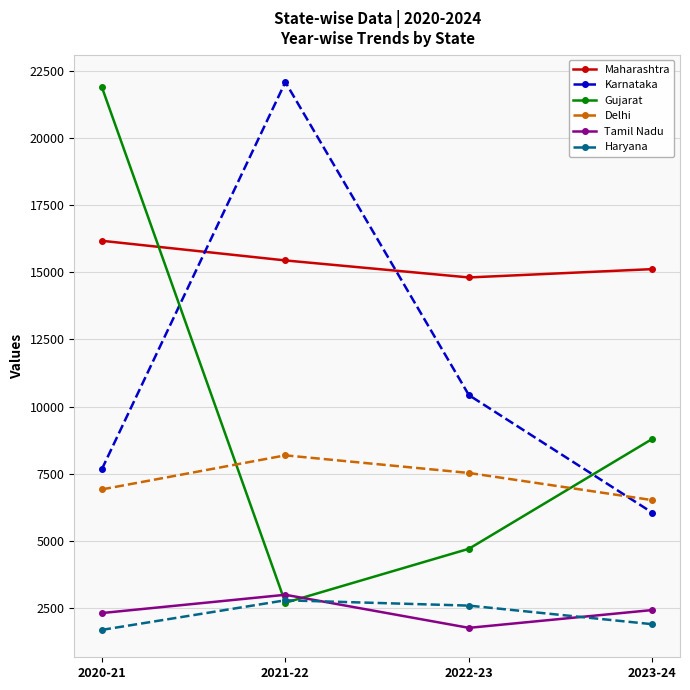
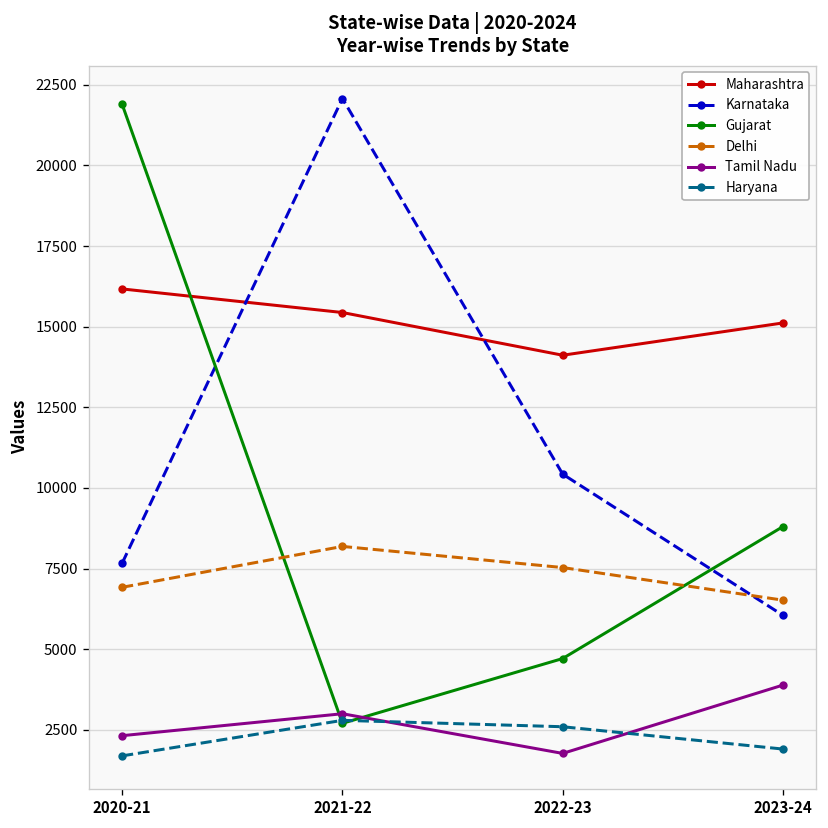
  {
    "Maharashtra": {
      "2020-21": 16200,
      "2021-22": 15400,
-     "2022-23": 14800,
+     "2022-23": 14100,
      "2023-24": 15100
    },
    "Karnataka": {
      "2020-21": 7700,
      "2021-22": 22100,
      "2022-23": 10400,
      "2023-24": 6100
    },
    "Gujarat": {
      "2020-21": 21900,
      "2022-23": 4700,
      "2023-24": 8800
    },
    "Delhi": {
      "2020-21": 6900,
      "2021-22": 8200,
      "2022-23": 7500,
      "2023-24": 6500
    },
    "Tamil Nadu": {
      "2020-21": 2300,
      "2021-22": 3000,
      "2022-23": 1800,
-     "2023-24": 2400
+     "2023-24": 3900
    },
    "Haryana": {
      "2020-21": 1700,
      "2022-23": 2600,
      "2023-24": 1900
    }
  }
